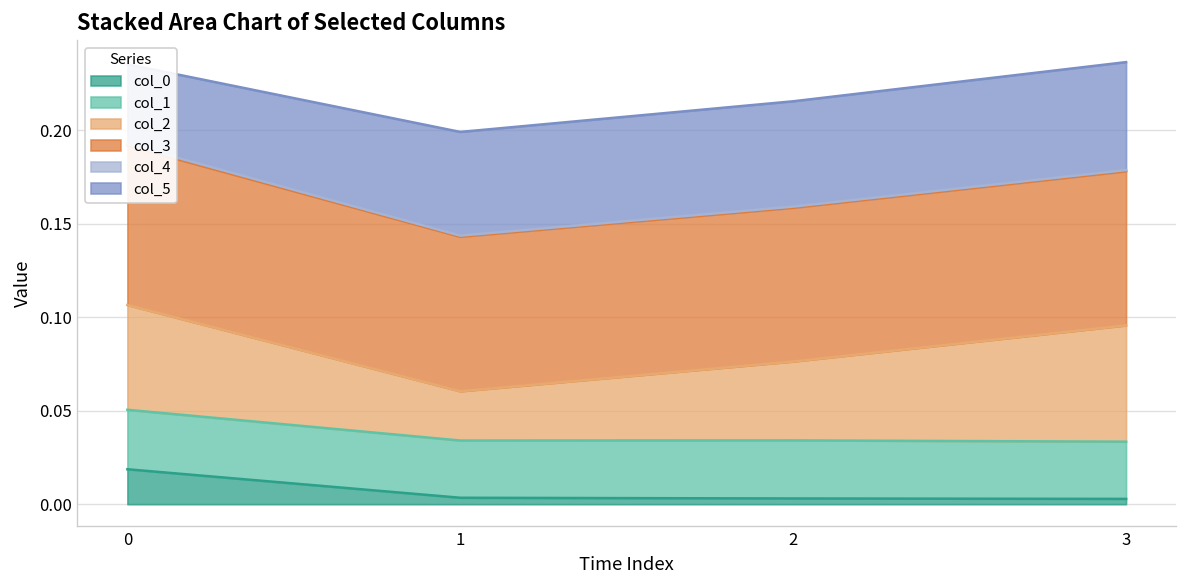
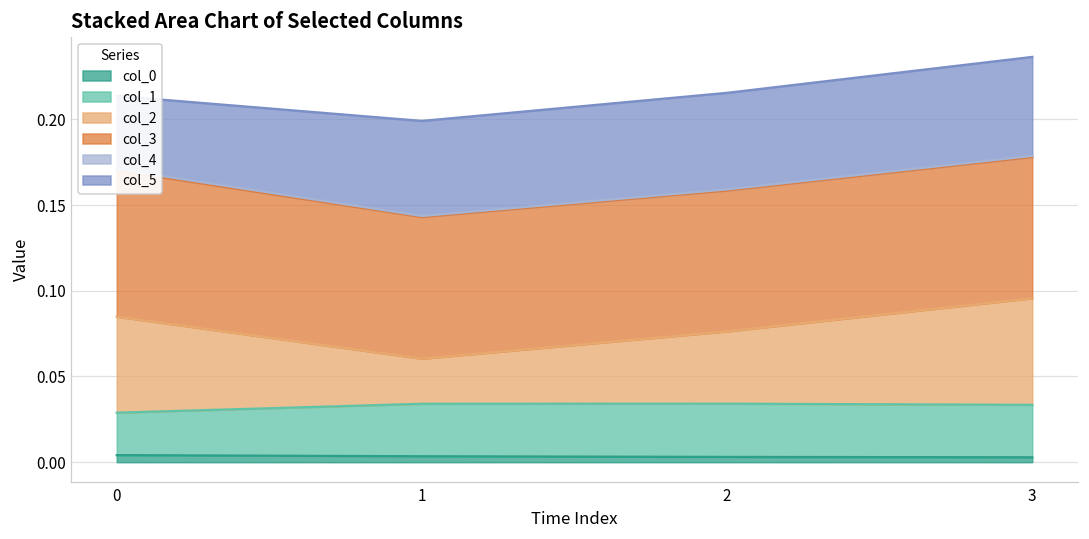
  {
    "col_0": {
-     "0": 0.019,
+     "0": 0.004,
      "1": 0.003,
      "2": 0.003,
      "3": 0.003
    },
    "col_1": {
-     "0": 0.032,
+     "0": 0.025,
      "1": 0.031,
      "2": 0.031,
      "3": 0.031
    },
    "col_2": {
      "0": 0.056,
      "1": 0.026,
      "2": 0.042,
      "3": 0.062
    }
  }
